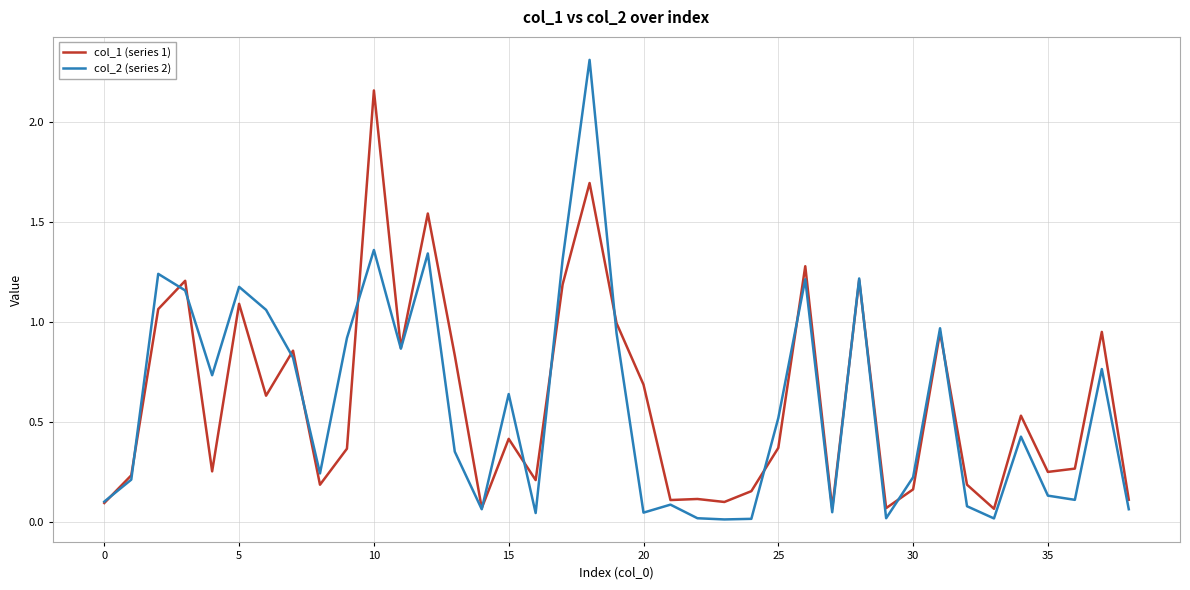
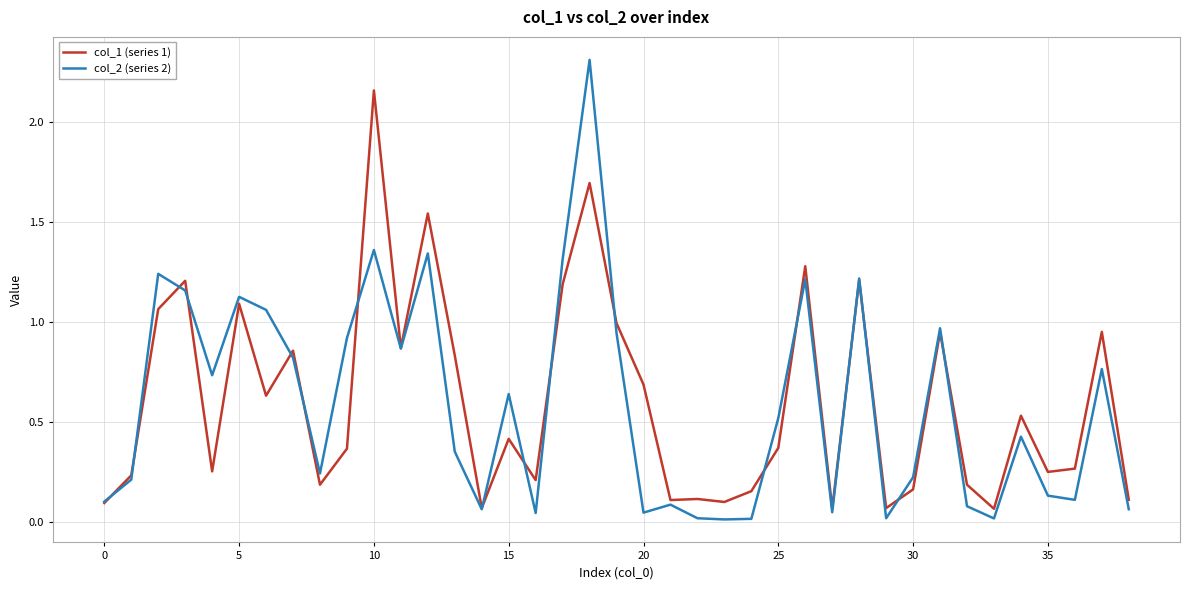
  {
    "col_1 (series 1)": {
      "5": 1.09,
      "10": 2.16,
      "15": 0.41,
      "20": 0.69,
      "25": 0.37,
      "30": 0.16,
      "35": 0.25
    },
    "col_2 (series 2)": {
-     "5": 1.18,
+     "5": 1.13,
      "10": 1.36,
      "15": 0.64,
      "20": 0.05,
      "25": 0.52,
      "30": 0.22,
      "35": 0.13
    }
  }
